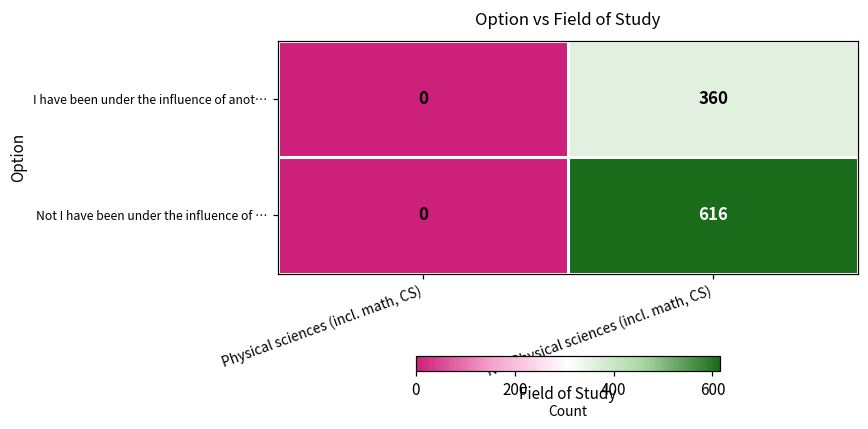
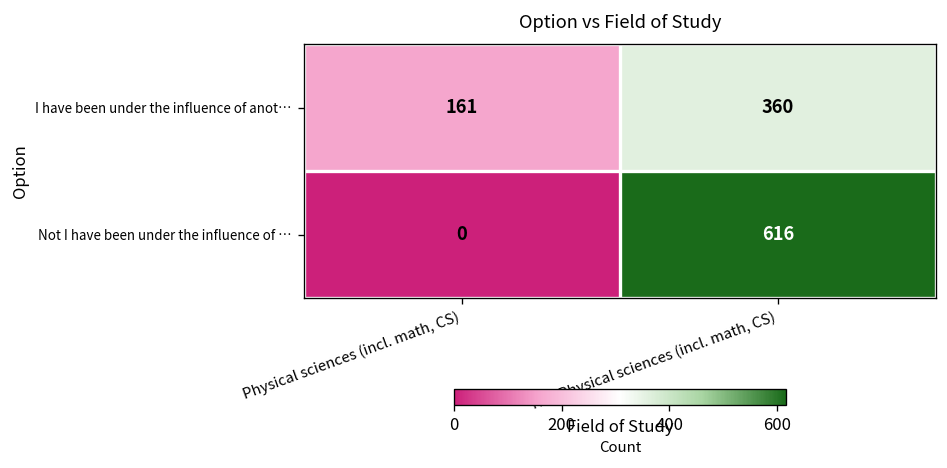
  {
    "I have been under the influence of anot…": {
-     "Physical sciences (incl. math, CS)": 0,
+     "Physical sciences (incl. math, CS)": 161,
      "Not Physical sciences (incl. math, CS)": 360
    },
    "Not I have been under the influence of …": {
      "Physical sciences (incl. math, CS)": 0,
      "Not Physical sciences (incl. math, CS)": 616
    }
  }
